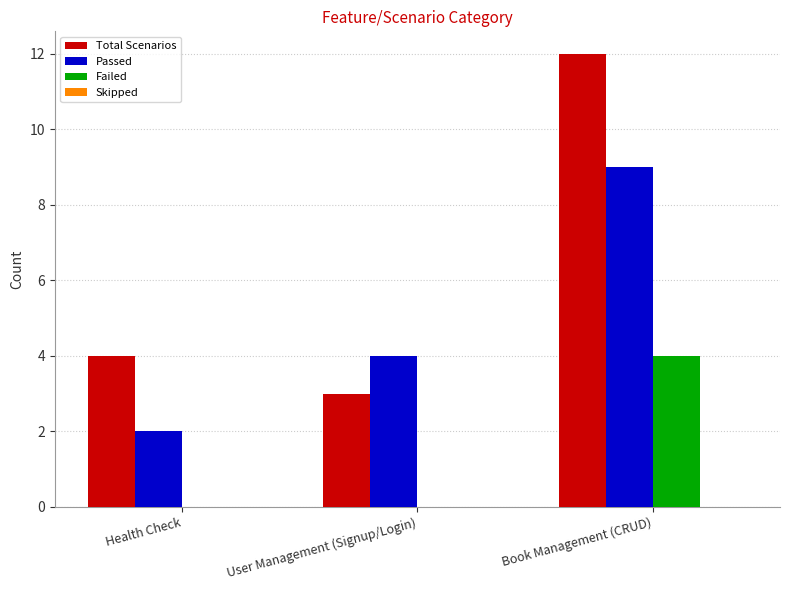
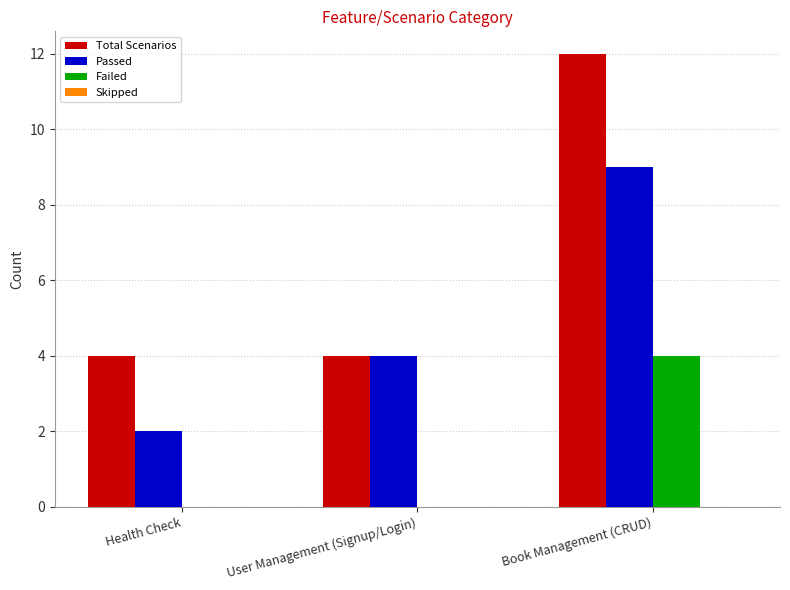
  {
    "Total Scenarios": {
      "Health Check": 4,
-     "User Management (Signup/Login)": 3,
+     "User Management (Signup/Login)": 4,
      "Book Management (CRUD)": 12
    },
    "Passed": {
      "Health Check": 2,
      "User Management (Signup/Login)": 4,
      "Book Management (CRUD)": 9
    },
    "Failed": {
      "Health Check": 0,
      "User Management (Signup/Login)": 0,
      "Book Management (CRUD)": 4
    },
    "Skipped": {
      "Health Check": 0,
      "User Management (Signup/Login)": 0,
      "Book Management (CRUD)": 0
    }
  }
